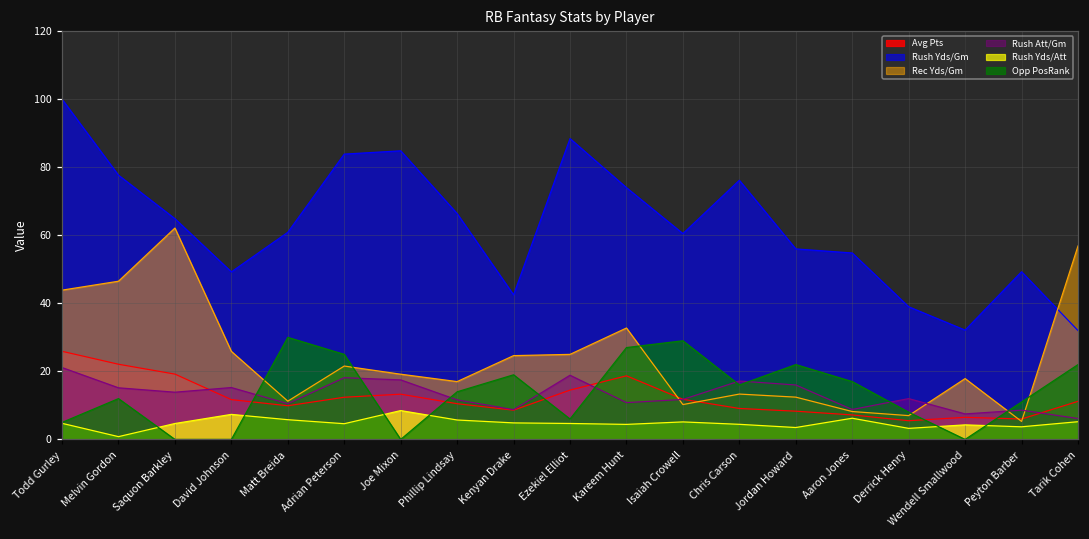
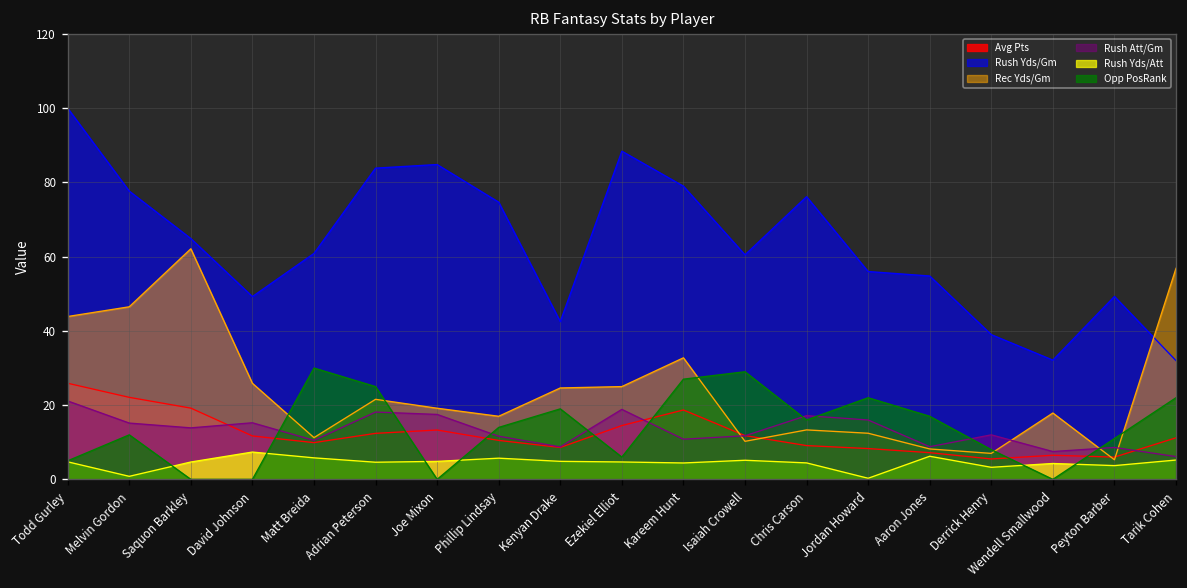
  {
    "Avg Pts": {
      "Todd Gurley": 26,
      "Melvin Gordon": 22,
      "Saquon Barkley": 19,
      "David Johnson": 12,
      "Adrian Peterson": 12,
      "Joe Mixon": 13,
      "Phillip Lindsay": 11,
      "Ezekiel Elliot": 15,
      "Kareem Hunt": 19,
      "Chris Carson": 9,
      "Jordan Howard": 8,
      "Aaron Jones": 7,
      "Derrick Henry": 6,
      "Wendell Smallwood": 7,
      "Tarik Cohen": 11
    },
    "Rush Yds/Gm": {
      "Todd Gurley": 100,
      "Melvin Gordon": 78,
      "Saquon Barkley": 65,
      "David Johnson": 49,
      "Matt Breida": 61,
      "Adrian Peterson": 84,
      "Joe Mixon": 85,
-     "Phillip Lindsay": 66,
+     "Phillip Lindsay": 75,
      "Kenyan Drake": 43,
      "Ezekiel Elliot": 88,
-     "Kareem Hunt": 74,
+     "Kareem Hunt": 79,
      "Isaiah Crowell": 61,
      "Chris Carson": 76,
      "Jordan Howard": 56,
      "Aaron Jones": 55,
      "Derrick Henry": 39,
      "Wendell Smallwood": 32,
      "Peyton Barber": 49,
      "Tarik Cohen": 32
    },
    "Rec Yds/Gm": {
      "Todd Gurley": 44,
      "Melvin Gordon": 47,
      "Saquon Barkley": 62,
      "David Johnson": 26,
      "Adrian Peterson": 22,
      "Joe Mixon": 19,
      "Phillip Lindsay": 17,
      "Kenyan Drake": 25,
      "Ezekiel Elliot": 25,
      "Kareem Hunt": 33,
      "Isaiah Crowell": 10,
      "Chris Carson": 13,
      "Jordan Howard": 12,
      "Derrick Henry": 7,
      "Wendell Smallwood": 18,
      "Tarik Cohen": 57
    },
    "Rush Att/Gm": {
      "Todd Gurley": 21,
      "Melvin Gordon": 15,
      "Saquon Barkley": 14,
      "David Johnson": 15,
      "Adrian Peterson": 18,
      "Joe Mixon": 18,
      "Phillip Lindsay": 12,
      "Ezekiel Elliot": 19,
      "Kareem Hunt": 11,
      "Chris Carson": 17,
      "Jordan Howard": 16,
      "Derrick Henry": 12,
      "Wendell Smallwood": 8,
      "Peyton Barber": 9,
      "Tarik Cohen": 6
    },
    "Rush Yds/Att": {
      "Melvin Gordon": 1,
      "Saquon Barkley": 5,
      "David Johnson": 7,
      "Matt Breida": 6,
      "Adrian Peterson": 5,
-     "Joe Mixon": 8,
+     "Joe Mixon": 5,
      "Phillip Lindsay": 6,
      "Kenyan Drake": 5,
      "Ezekiel Elliot": 5,
      "Kareem Hunt": 4,
      "Isaiah Crowell": 5,
      "Chris Carson": 4,
-     "Jordan Howard": 4,
+     "Jordan Howard": 0,
      "Aaron Jones": 6,
      "Derrick Henry": 3,
      "Wendell Smallwood": 4,
      "Peyton Barber": 4,
      "Tarik Cohen": 5
    },
    "Opp PosRank": {
      "Melvin Gordon": 12,
      "Saquon Barkley": 0,
      "David Johnson": 0,
      "Matt Breida": 30,
      "Adrian Peterson": 25,
      "Joe Mixon": 0,
      "Phillip Lindsay": 14,
      "Kenyan Drake": 19,
      "Ezekiel Elliot": 6,
      "Kareem Hunt": 27,
      "Isaiah Crowell": 29,
      "Chris Carson": 16,
      "Jordan Howard": 22,
      "Aaron Jones": 17,
      "Derrick Henry": 8,
      "Wendell Smallwood": 0,
      "Peyton Barber": 11,
      "Tarik Cohen": 22
    }
  }
